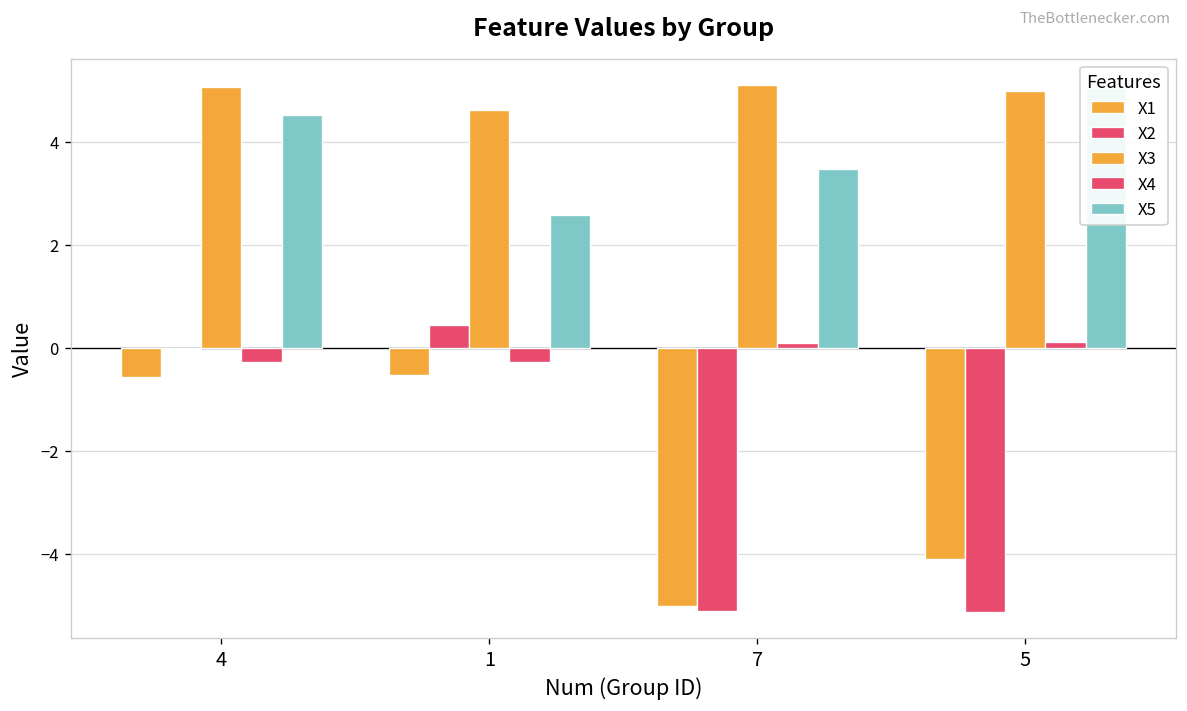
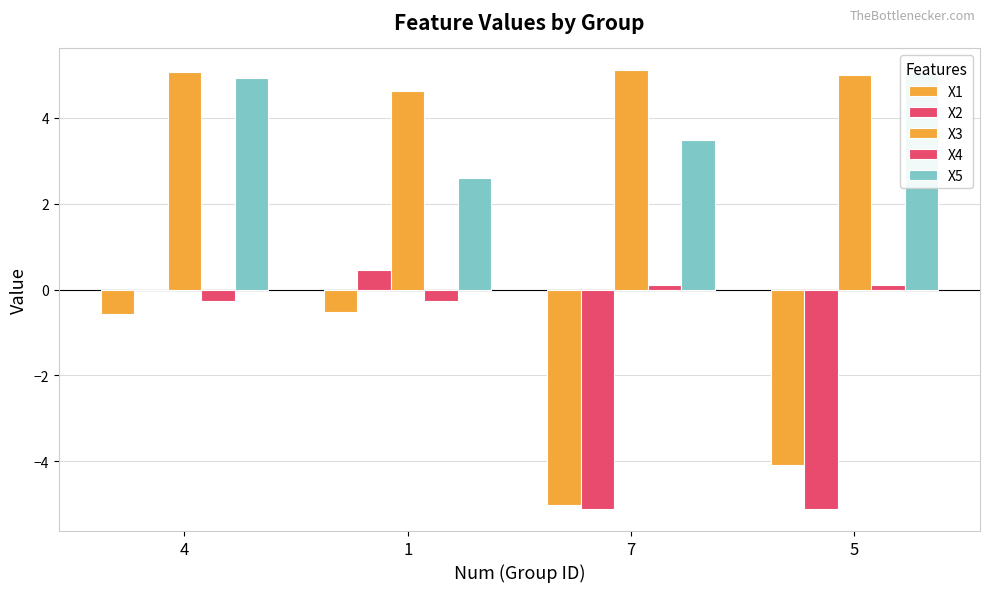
  {
    "X5": {
-     "4": 4.5,
+     "4": 4.9,
      "1": 2.6,
      "7": 3.5
    }
  }
